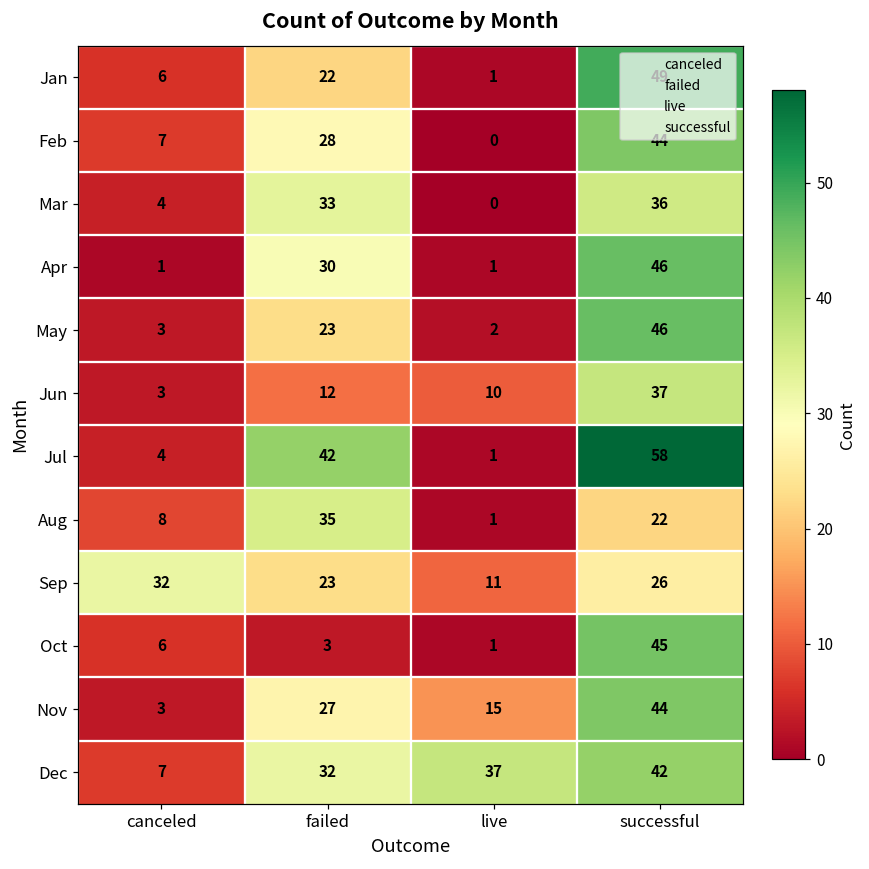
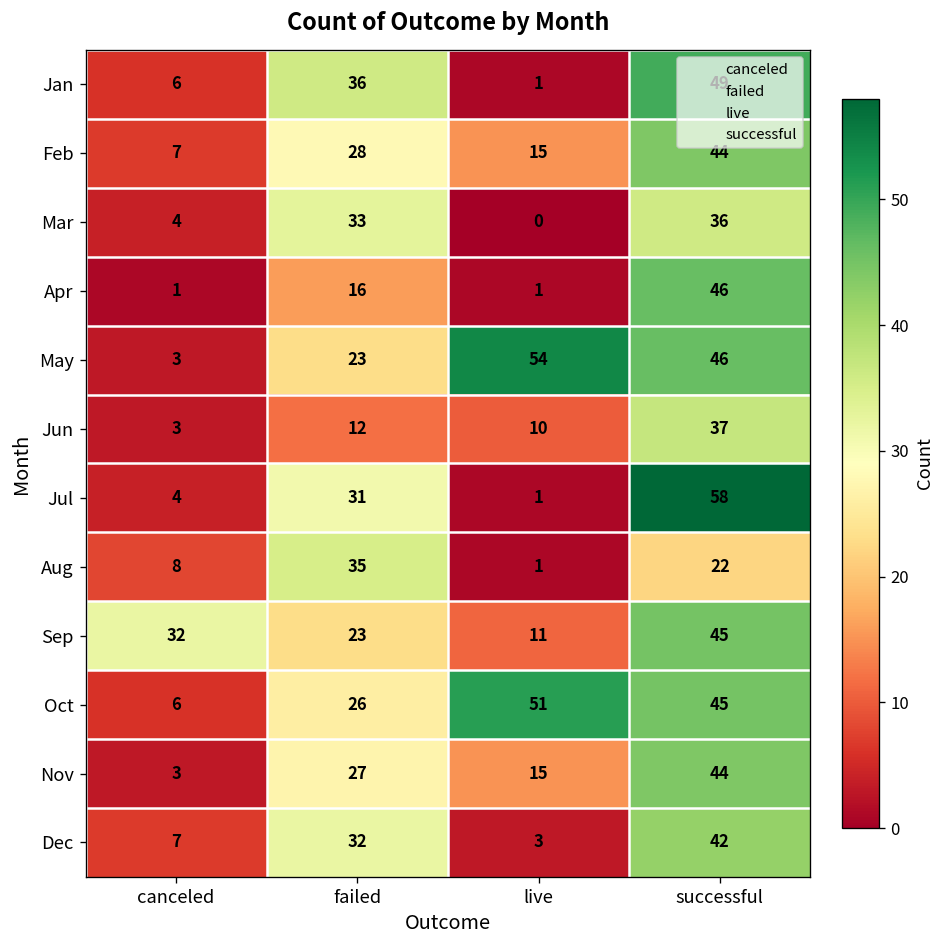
  {
    "Jan": {
      "canceled": 6,
-     "failed": 22,
+     "failed": 36,
      "live": 1
    },
    "Feb": {
      "canceled": 7,
      "failed": 28,
-     "live": 0
+     "live": 15
    },
    "Mar": {
      "canceled": 4,
      "failed": 33,
      "live": 0,
      "successful": 36
    },
    "Apr": {
      "canceled": 1,
-     "failed": 30,
+     "failed": 16,
      "live": 1,
      "successful": 46
    },
    "May": {
      "canceled": 3,
      "failed": 23,
-     "live": 2,
+     "live": 54,
      "successful": 46
    },
    "Jun": {
      "canceled": 3,
      "failed": 12,
      "live": 10,
      "successful": 37
    },
    "Jul": {
      "canceled": 4,
-     "failed": 42,
+     "failed": 31,
      "live": 1,
      "successful": 58
    },
    "Aug": {
      "canceled": 8,
      "failed": 35,
      "live": 1,
      "successful": 22
    },
    "Sep": {
      "canceled": 32,
      "failed": 23,
      "live": 11,
-     "successful": 26
+     "successful": 45
    },
    "Oct": {
      "canceled": 6,
-     "failed": 3,
-     "live": 1,
+     "failed": 26,
+     "live": 51,
      "successful": 45
    },
    "Nov": {
      "canceled": 3,
      "failed": 27,
      "live": 15,
      "successful": 44
    },
    "Dec": {
      "canceled": 7,
      "failed": 32,
-     "live": 37,
+     "live": 3,
      "successful": 42
    }
  }
